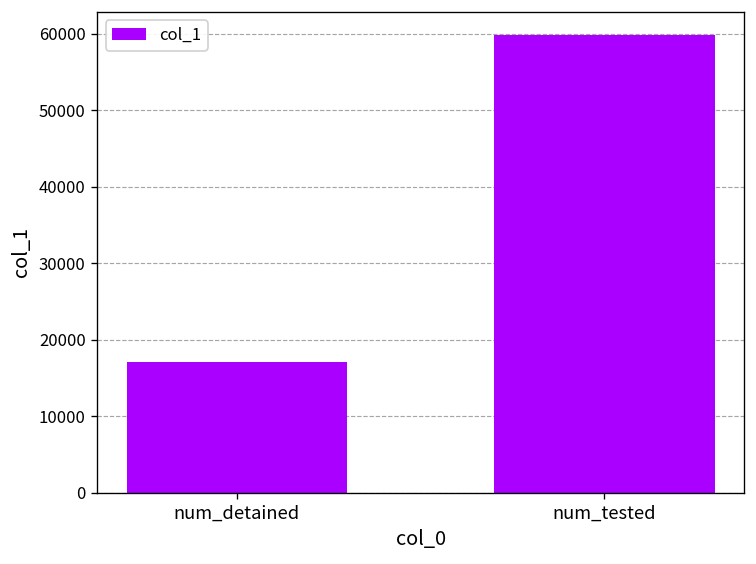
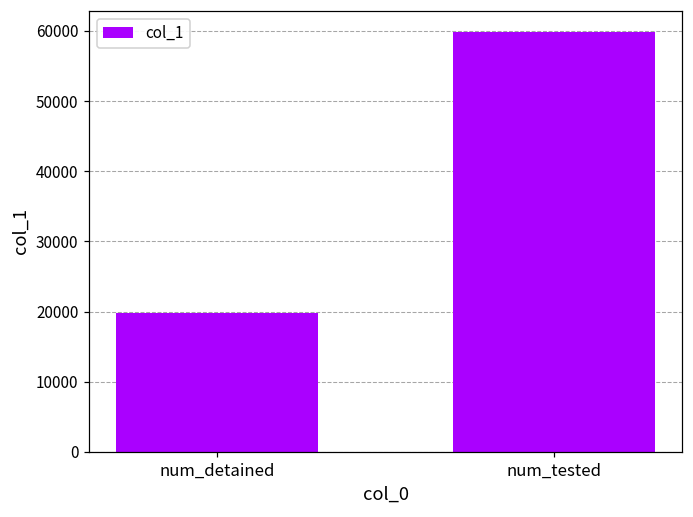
  {
-   "num_detained": 17000,
+   "num_detained": 20000,
    "num_tested": 60000
  }
